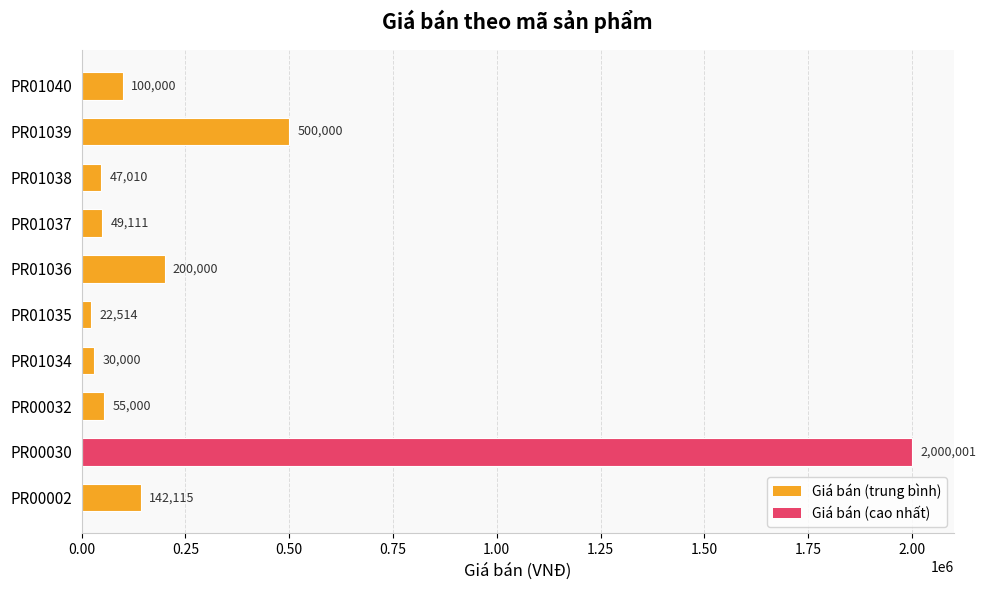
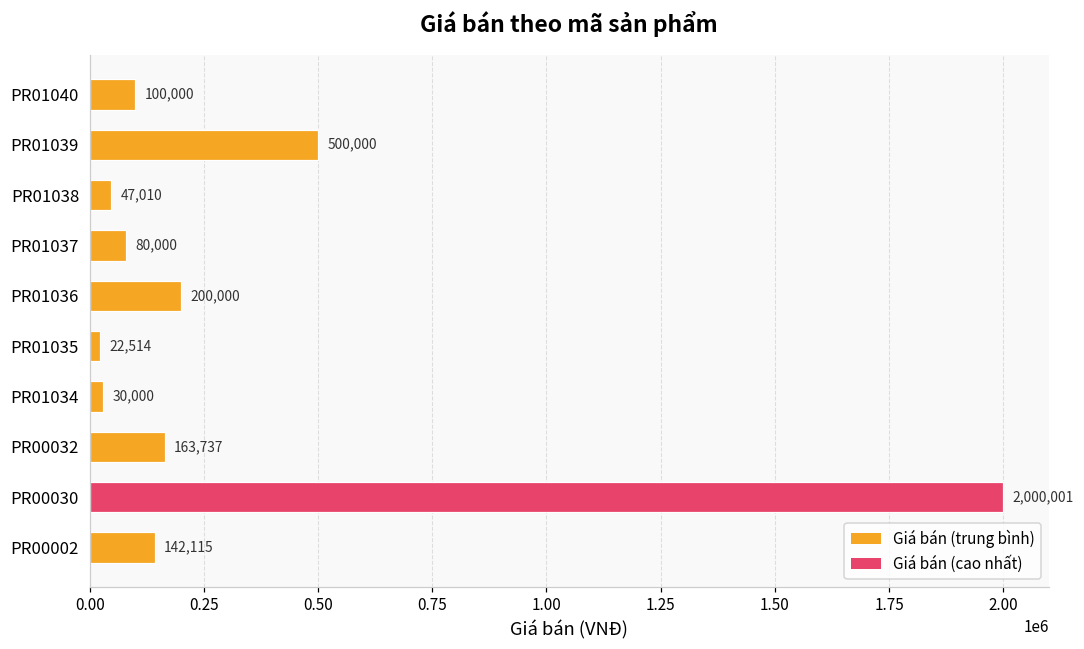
  {
    "PR01040": "100,000",
    "PR01039": "500,000",
    "PR01038": "47,010",
-   "PR01037": "49,111",
+   "PR01037": "80,000",
    "PR01036": "200,000",
    "PR01035": "22,514",
    "PR01034": "30,000",
-   "PR00032": "55,000",
+   "PR00032": "163,737",
    "PR00030": "2,000,001",
    "PR00002": "142,115"
  }
